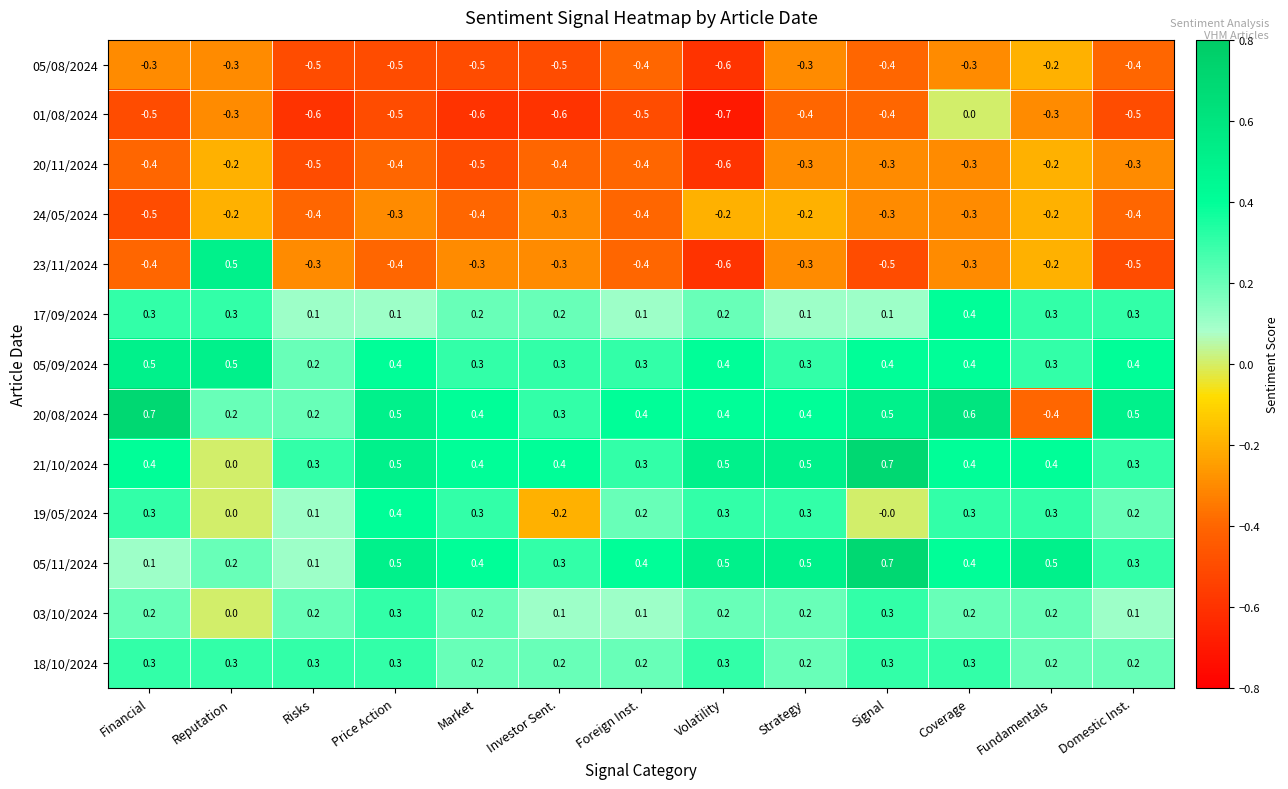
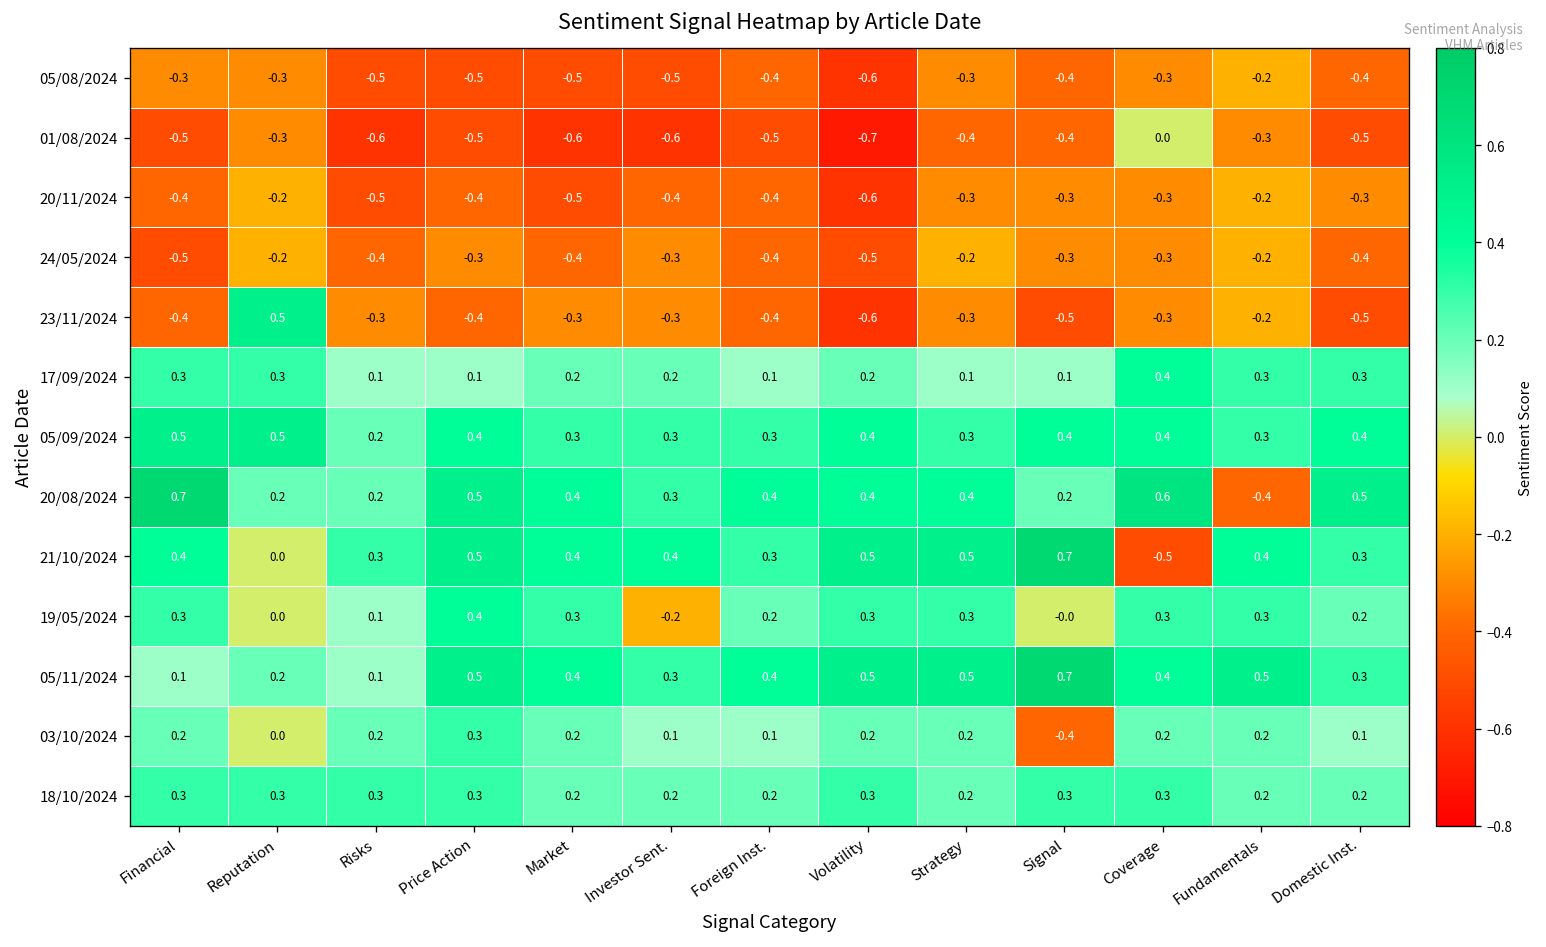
  {
    "05/08/2024": {
      "Financial": -0.3,
      "Reputation": -0.3,
      "Risks": -0.5,
      "Price Action": -0.5,
      "Market": -0.5,
      "Investor Sent.": -0.5,
      "Foreign Inst.": -0.4,
      "Volatility": -0.6,
      "Strategy": -0.3,
      "Signal": -0.4,
      "Coverage": -0.3,
      "Fundamentals": -0.2,
      "Domestic Inst.": -0.4
    },
    "01/08/2024": {
      "Financial": -0.5,
      "Reputation": -0.3,
      "Risks": -0.6,
      "Price Action": -0.5,
      "Market": -0.6,
      "Investor Sent.": -0.6,
      "Foreign Inst.": -0.5,
      "Volatility": -0.7,
      "Strategy": -0.4,
      "Signal": -0.4,
      "Coverage": 0.0,
      "Fundamentals": -0.3,
      "Domestic Inst.": -0.5
    },
    "20/11/2024": {
      "Financial": -0.4,
      "Reputation": -0.2,
      "Risks": -0.5,
      "Price Action": -0.4,
      "Market": -0.5,
      "Investor Sent.": -0.4,
      "Foreign Inst.": -0.4,
      "Volatility": -0.6,
      "Strategy": -0.3,
      "Signal": -0.3,
      "Coverage": -0.3,
      "Fundamentals": -0.2,
      "Domestic Inst.": -0.3
    },
    "24/05/2024": {
      "Financial": -0.5,
      "Reputation": -0.2,
      "Risks": -0.4,
      "Price Action": -0.3,
      "Market": -0.4,
      "Investor Sent.": -0.3,
      "Foreign Inst.": -0.4,
-     "Volatility": -0.2,
+     "Volatility": -0.5,
      "Strategy": -0.2,
      "Signal": -0.3,
      "Coverage": -0.3,
      "Fundamentals": -0.2,
      "Domestic Inst.": -0.4
    },
    "23/11/2024": {
      "Financial": -0.4,
      "Reputation": 0.5,
      "Risks": -0.3,
      "Price Action": -0.4,
      "Market": -0.3,
      "Investor Sent.": -0.3,
      "Foreign Inst.": -0.4,
      "Volatility": -0.6,
      "Strategy": -0.3,
      "Signal": -0.5,
      "Coverage": -0.3,
      "Fundamentals": -0.2,
      "Domestic Inst.": -0.5
    },
    "17/09/2024": {
      "Financial": 0.3,
      "Reputation": 0.3,
      "Risks": 0.1,
      "Price Action": 0.1,
      "Market": 0.2,
      "Investor Sent.": 0.2,
      "Foreign Inst.": 0.1,
      "Volatility": 0.2,
      "Strategy": 0.1,
      "Signal": 0.1,
      "Coverage": 0.4,
      "Fundamentals": 0.3,
      "Domestic Inst.": 0.3
    },
    "05/09/2024": {
      "Financial": 0.5,
      "Reputation": 0.5,
      "Risks": 0.2,
      "Price Action": 0.4,
      "Market": 0.3,
      "Investor Sent.": 0.3,
      "Foreign Inst.": 0.3,
      "Volatility": 0.4,
      "Strategy": 0.3,
      "Signal": 0.4,
      "Coverage": 0.4,
      "Fundamentals": 0.3,
      "Domestic Inst.": 0.4
    },
    "20/08/2024": {
      "Financial": 0.7,
      "Reputation": 0.2,
      "Risks": 0.2,
      "Price Action": 0.5,
      "Market": 0.4,
      "Investor Sent.": 0.3,
      "Foreign Inst.": 0.4,
      "Volatility": 0.4,
      "Strategy": 0.4,
-     "Signal": 0.5,
+     "Signal": 0.2,
      "Coverage": 0.6,
      "Fundamentals": -0.4,
      "Domestic Inst.": 0.5
    },
    "21/10/2024": {
      "Financial": 0.4,
      "Reputation": 0.0,
      "Risks": 0.3,
      "Price Action": 0.5,
      "Market": 0.4,
      "Investor Sent.": 0.4,
      "Foreign Inst.": 0.3,
      "Volatility": 0.5,
      "Strategy": 0.5,
      "Signal": 0.7,
-     "Coverage": 0.4,
+     "Coverage": -0.5,
      "Fundamentals": 0.4,
      "Domestic Inst.": 0.3
    },
    "19/05/2024": {
      "Financial": 0.3,
      "Reputation": 0.0,
      "Risks": 0.1,
      "Price Action": 0.4,
      "Market": 0.3,
      "Investor Sent.": -0.2,
      "Foreign Inst.": 0.2,
      "Volatility": 0.3,
      "Strategy": 0.3,
      "Signal": -0.0,
      "Coverage": 0.3,
      "Fundamentals": 0.3,
      "Domestic Inst.": 0.2
    },
    "05/11/2024": {
      "Financial": 0.1,
      "Reputation": 0.2,
      "Risks": 0.1,
      "Price Action": 0.5,
      "Market": 0.4,
      "Investor Sent.": 0.3,
      "Foreign Inst.": 0.4,
      "Volatility": 0.5,
      "Strategy": 0.5,
      "Signal": 0.7,
      "Coverage": 0.4,
      "Fundamentals": 0.5,
      "Domestic Inst.": 0.3
    },
    "03/10/2024": {
      "Financial": 0.2,
      "Reputation": 0.0,
      "Risks": 0.2,
      "Price Action": 0.3,
      "Market": 0.2,
      "Investor Sent.": 0.1,
      "Foreign Inst.": 0.1,
      "Volatility": 0.2,
      "Strategy": 0.2,
-     "Signal": 0.3,
+     "Signal": -0.4,
      "Coverage": 0.2,
      "Fundamentals": 0.2,
      "Domestic Inst.": 0.1
    },
    "18/10/2024": {
      "Financial": 0.3,
      "Reputation": 0.3,
      "Risks": 0.3,
      "Price Action": 0.3,
      "Market": 0.2,
      "Investor Sent.": 0.2,
      "Foreign Inst.": 0.2,
      "Volatility": 0.3,
      "Strategy": 0.2,
      "Signal": 0.3,
      "Coverage": 0.3,
      "Fundamentals": 0.2,
      "Domestic Inst.": 0.2
    }
  }
